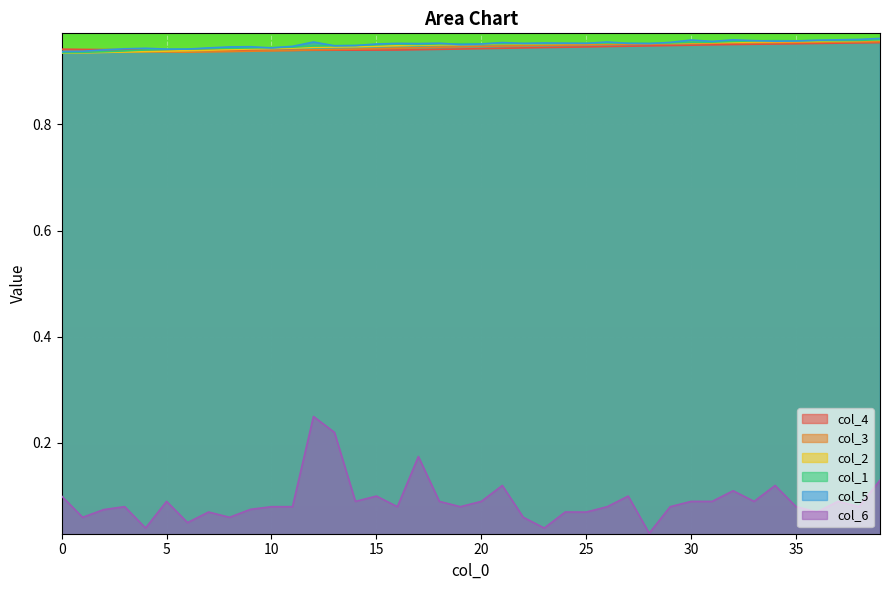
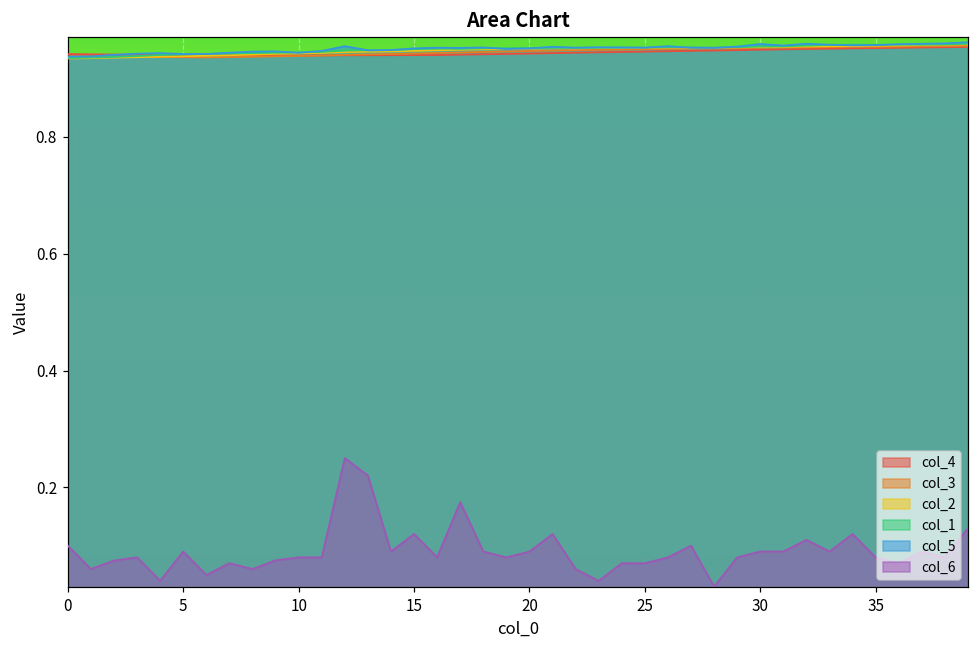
  {
    "col_6": {
      "0": 0.10,
      "5": 0.09,
      "10": 0.08,
-     "15": 0.10,
+     "15": 0.12,
      "20": 0.09,
      "25": 0.07,
      "30": 0.09,
      "35": 0.08
    }
  }
